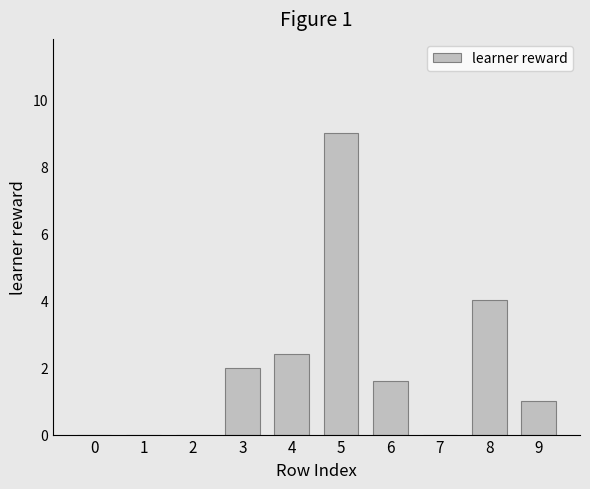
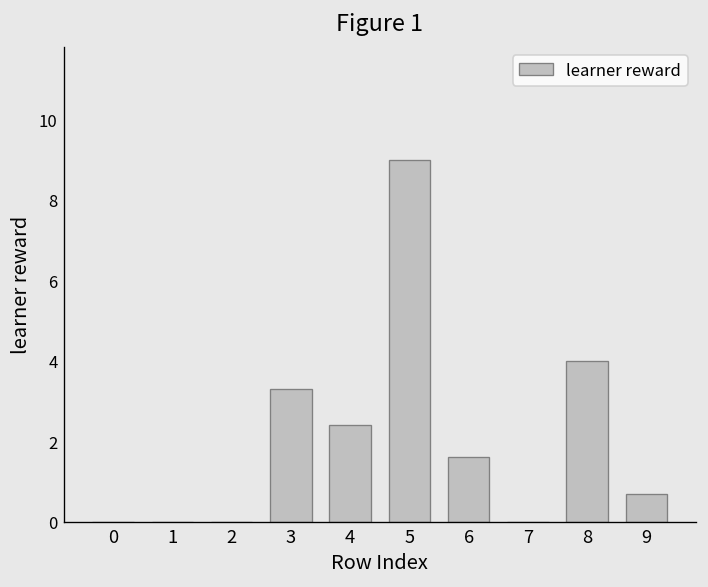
  {
    "0": 0.0,
    "1": 0.0,
    "2": 0.0,
-   "3": 2.0,
+   "3": 3.3,
    "4": 2.4,
    "5": 9.0,
    "6": 1.6,
    "7": 0.0,
    "8": 4.0,
-   "9": 1.0
+   "9": 0.7
  }
